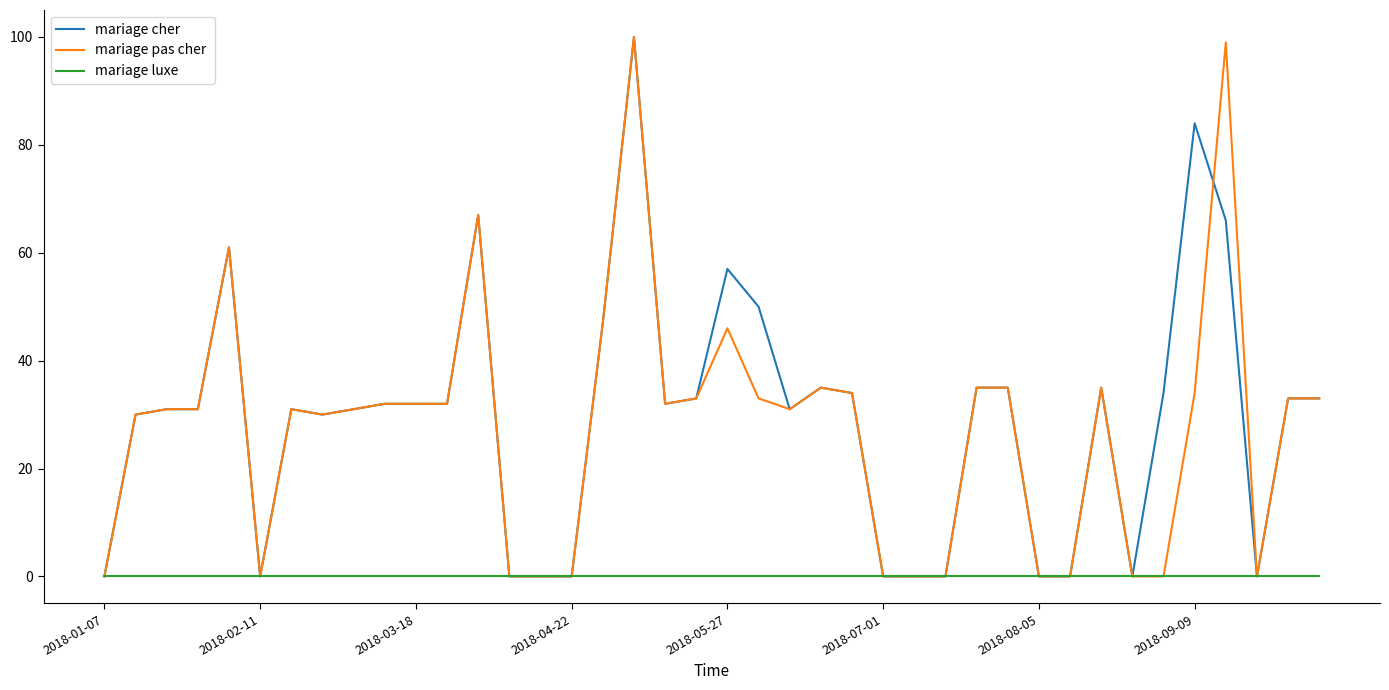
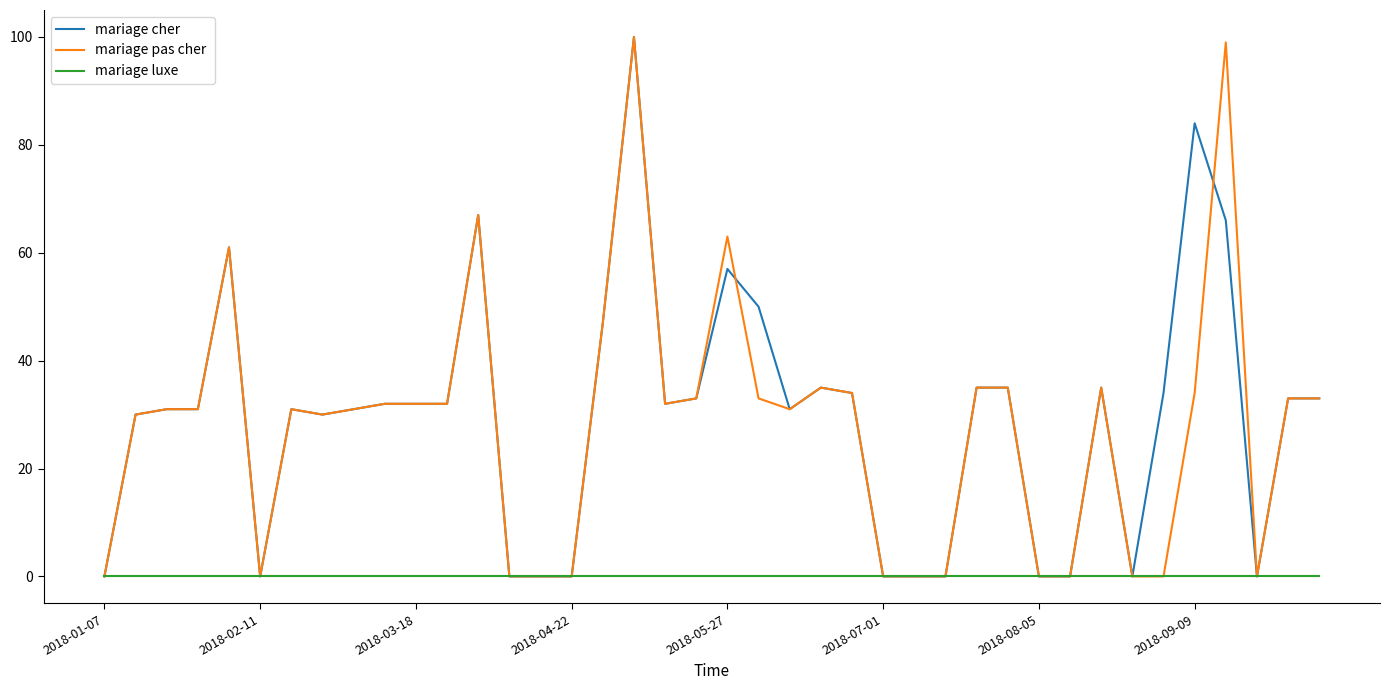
  {
    "mariage cher": {
      "2018-05-27": 57,
      "2018-09-09": 84
    },
    "mariage pas cher": {
-     "2018-05-27": 46,
+     "2018-05-27": 63,
      "2018-09-09": 34
    },
    "mariage luxe": {
      "2018-03-18": 0,
      "2018-05-27": 0,
      "2018-09-09": 0
    }
  }
